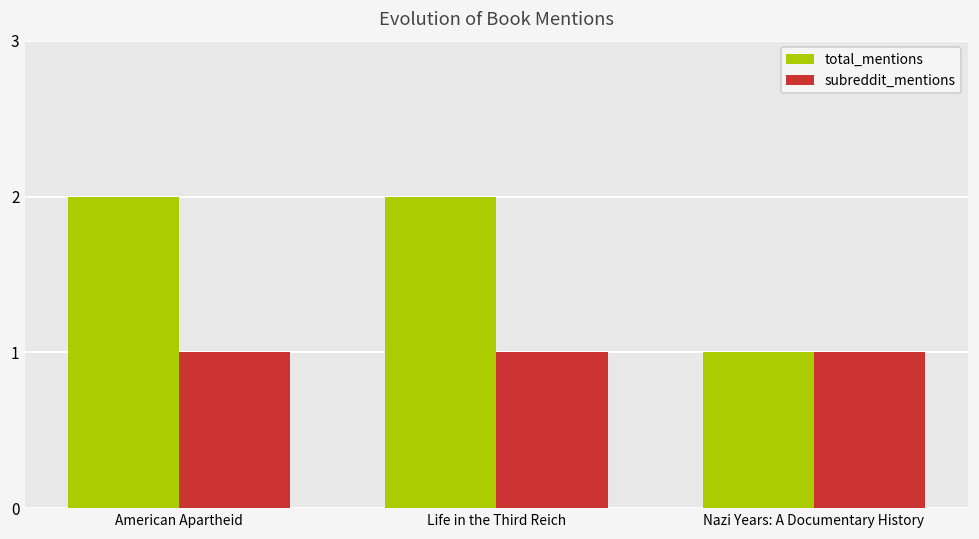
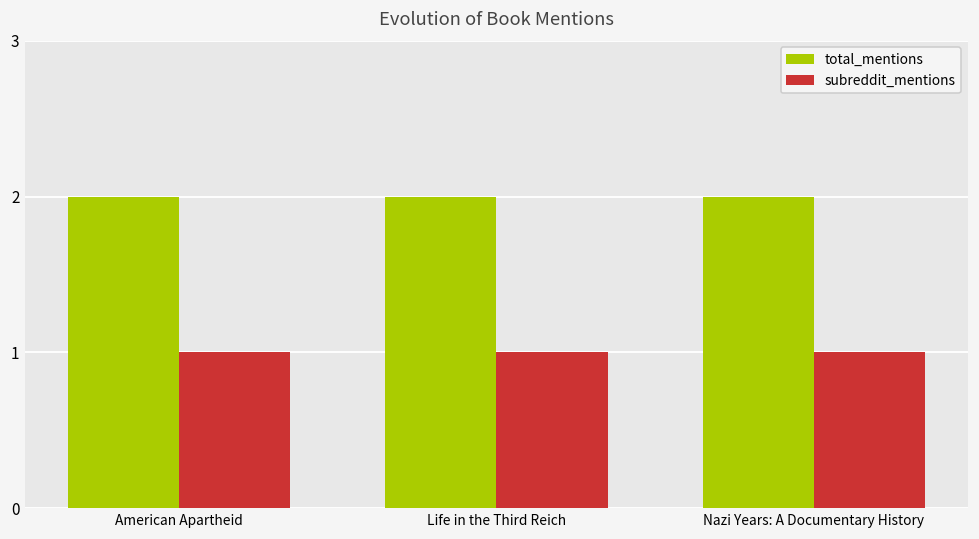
  {
    "total_mentions": {
      "American Apartheid": 2,
      "Life in the Third Reich": 2,
-     "Nazi Years: A Documentary History": 1
+     "Nazi Years: A Documentary History": 2
    },
    "subreddit_mentions": {
      "American Apartheid": 1,
      "Life in the Third Reich": 1,
      "Nazi Years: A Documentary History": 1
    }
  }
